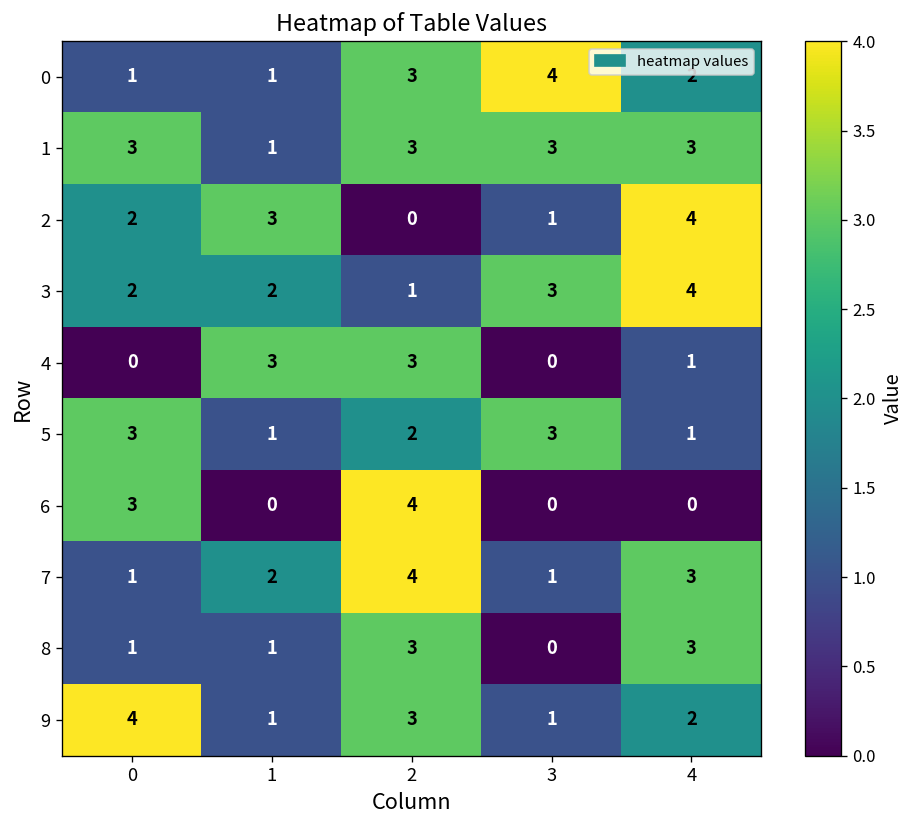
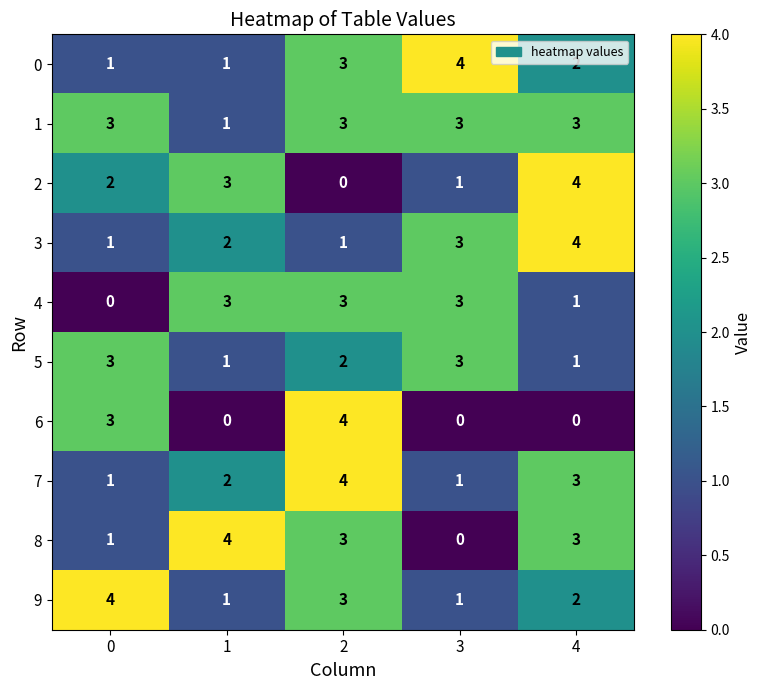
  {
    "0": {
      "0": 1,
      "1": 1,
      "2": 3,
      "3": 4
    },
    "1": {
      "0": 3,
      "1": 1,
      "2": 3,
      "3": 3,
      "4": 3
    },
    "2": {
      "0": 2,
      "1": 3,
      "2": 0,
      "3": 1,
      "4": 4
    },
    "3": {
-     "0": 2,
+     "0": 1,
      "1": 2,
      "2": 1,
      "3": 3,
      "4": 4
    },
    "4": {
      "0": 0,
      "1": 3,
      "2": 3,
-     "3": 0,
+     "3": 3,
      "4": 1
    },
    "5": {
      "0": 3,
      "1": 1,
      "2": 2,
      "3": 3,
      "4": 1
    },
    "6": {
      "0": 3,
      "1": 0,
      "2": 4,
      "3": 0,
      "4": 0
    },
    "7": {
      "0": 1,
      "1": 2,
      "2": 4,
      "3": 1,
      "4": 3
    },
    "8": {
      "0": 1,
-     "1": 1,
+     "1": 4,
      "2": 3,
      "3": 0,
      "4": 3
    },
    "9": {
      "0": 4,
      "1": 1,
      "2": 3,
      "3": 1,
      "4": 2
    }
  }
